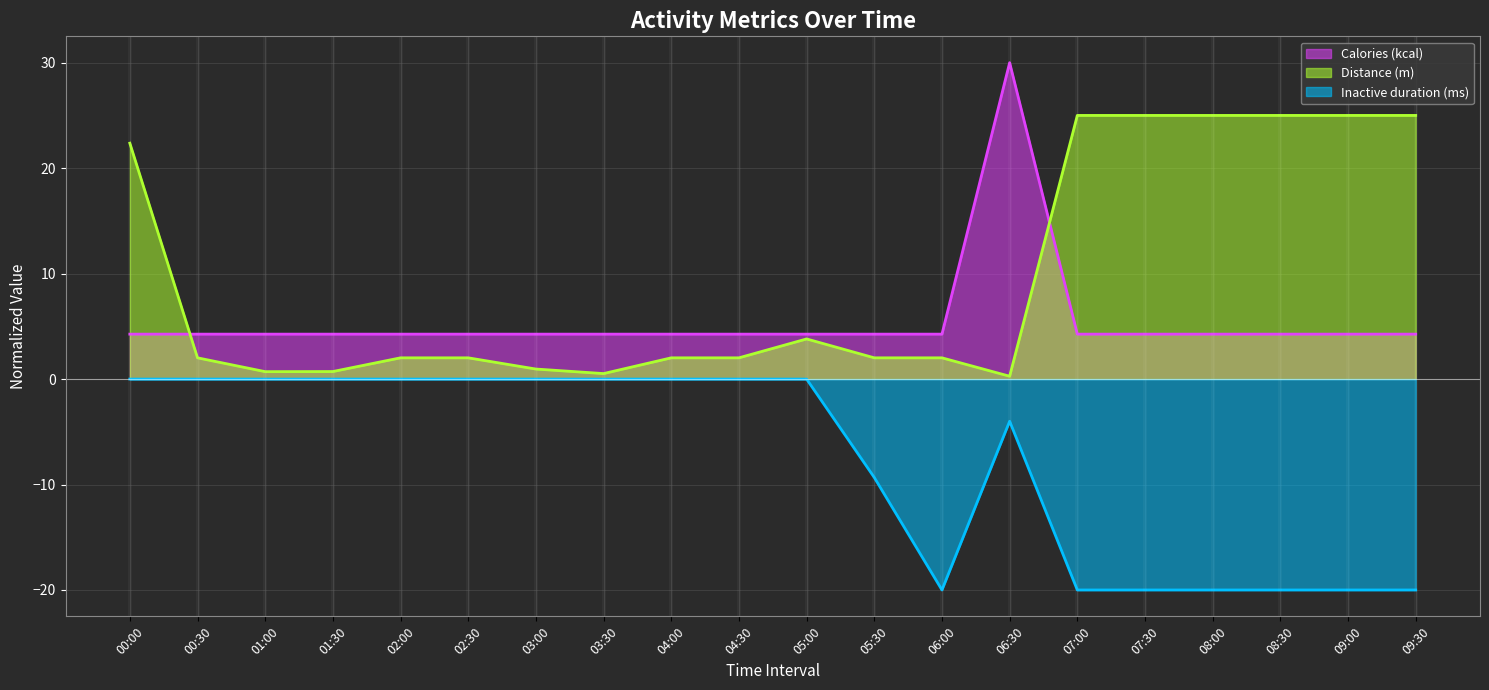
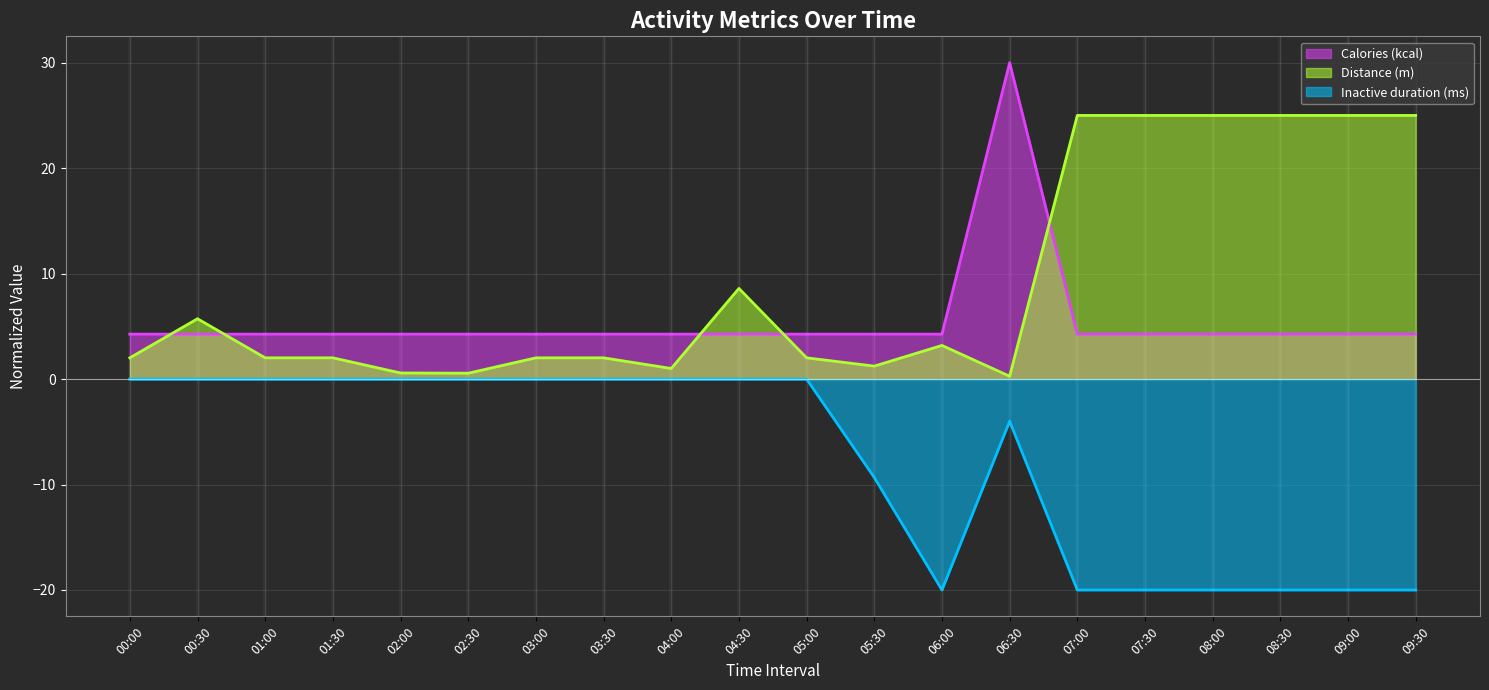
  {
    "Calories (kcal)": {
      "00:00": 4.3,
      "00:30": 4.3,
      "01:00": 4.3,
      "01:30": 4.3,
      "02:00": 4.3,
      "02:30": 4.3,
      "03:00": 4.3,
      "03:30": 4.3,
      "04:00": 4.3,
      "04:30": 4.3,
      "05:00": 4.3,
      "05:30": 4.3,
      "06:00": 4.3,
      "06:30": 30.0,
      "07:00": 4.3,
      "07:30": 4.3,
      "08:00": 4.3,
      "08:30": 4.3,
      "09:00": 4.3,
      "09:30": 4.3
    },
    "Distance (m)": {
-     "00:00": 22.4,
-     "00:30": 2.0,
-     "01:00": 0.7,
-     "01:30": 0.7,
-     "02:00": 2.0,
-     "02:30": 2.0,
-     "03:00": 1.0,
-     "03:30": 0.5,
-     "04:00": 2.0,
-     "04:30": 2.0,
-     "05:00": 3.8,
-     "05:30": 2.0,
-     "06:00": 2.0,
+     "00:00": 2.0,
+     "00:30": 5.7,
+     "01:00": 2.0,
+     "01:30": 2.0,
+     "02:00": 0.6,
+     "02:30": 0.6,
+     "03:00": 2.0,
+     "03:30": 2.0,
+     "04:00": 1.0,
+     "04:30": 8.6,
+     "05:00": 2.0,
+     "05:30": 1.2,
+     "06:00": 3.2,
      "06:30": 0.3,
      "07:00": 25.0,
      "07:30": 25.0,
      "08:00": 25.0,
      "08:30": 25.0,
      "09:00": 25.0,
      "09:30": 25.0
    }
  }
